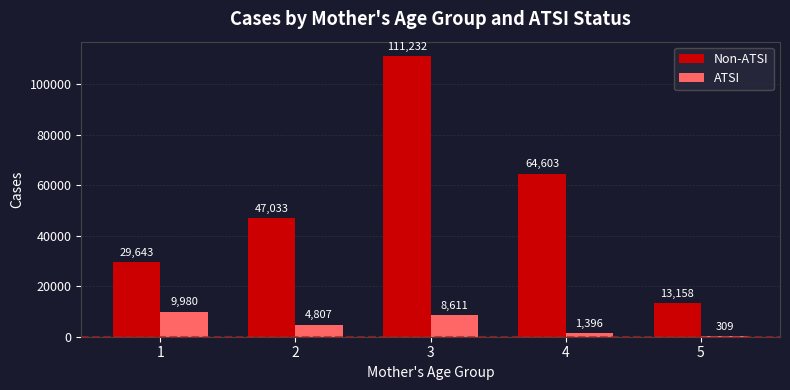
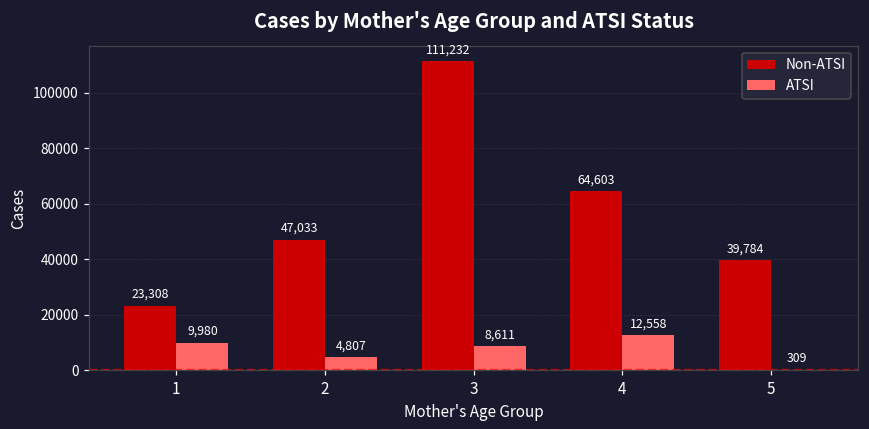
  {
    "Non-ATSI": {
-     "1": "29,643",
+     "1": "23,308",
      "2": "47,033",
      "3": "111,232",
      "4": "64,603",
-     "5": "13,158"
+     "5": "39,784"
    },
    "ATSI": {
      "1": "9,980",
      "2": "4,807",
      "3": "8,611",
-     "4": "1,396",
+     "4": "12,558",
      "5": "309"
    }
  }
